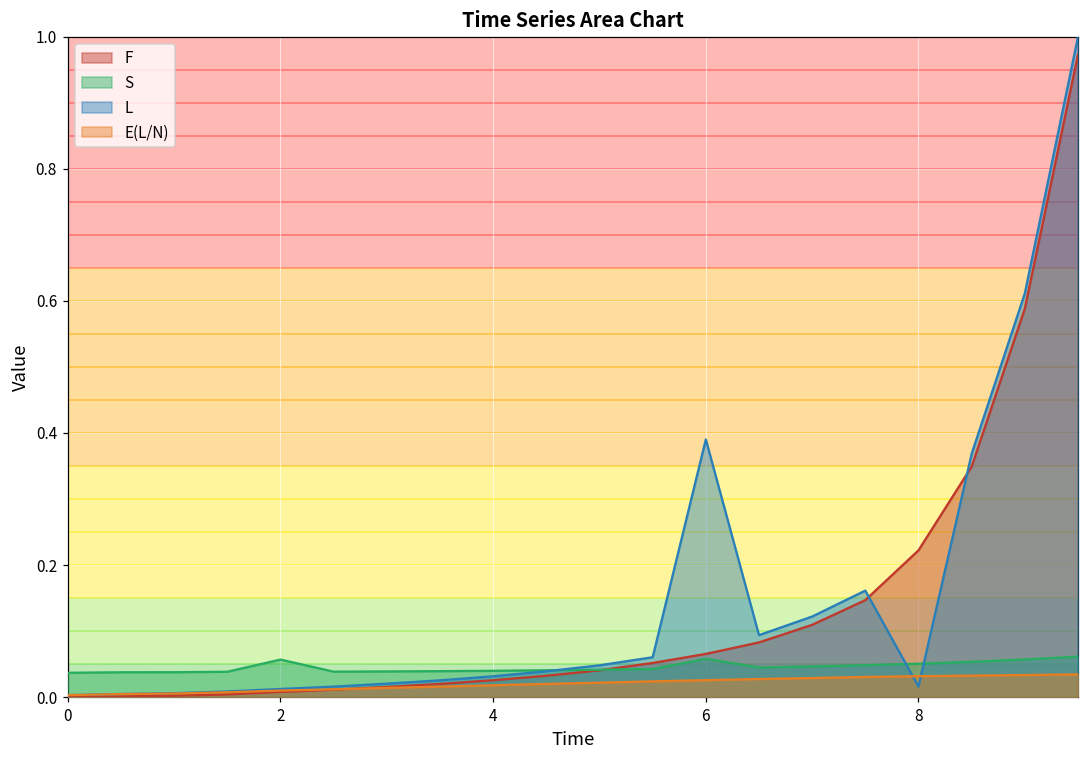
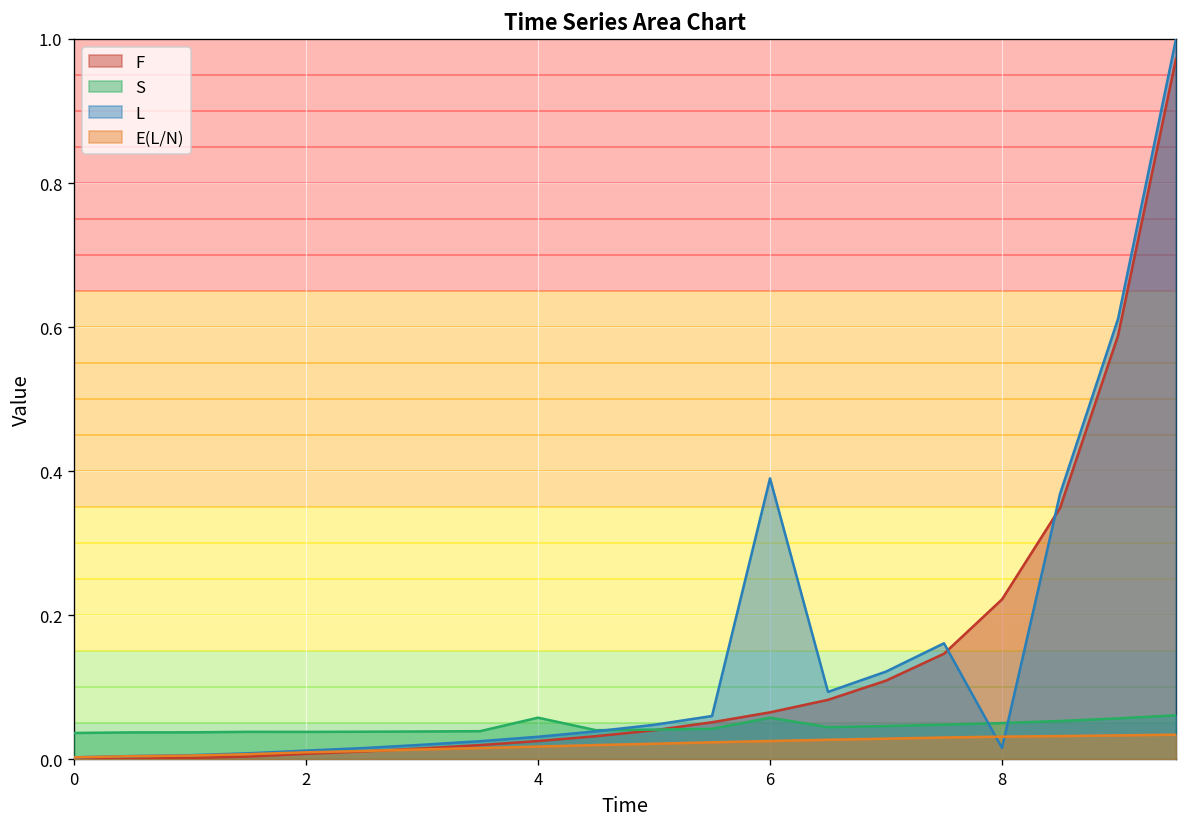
  {
    "S": {
      "0": 0.04,
-     "2": 0.06,
-     "4": 0.04,
+     "2": 0.04,
+     "4": 0.06,
      "6": 0.06,
      "8": 0.05
    },
    "L": {
      "4": 0.03,
      "6": 0.39,
      "8": 0.02
    }
  }
